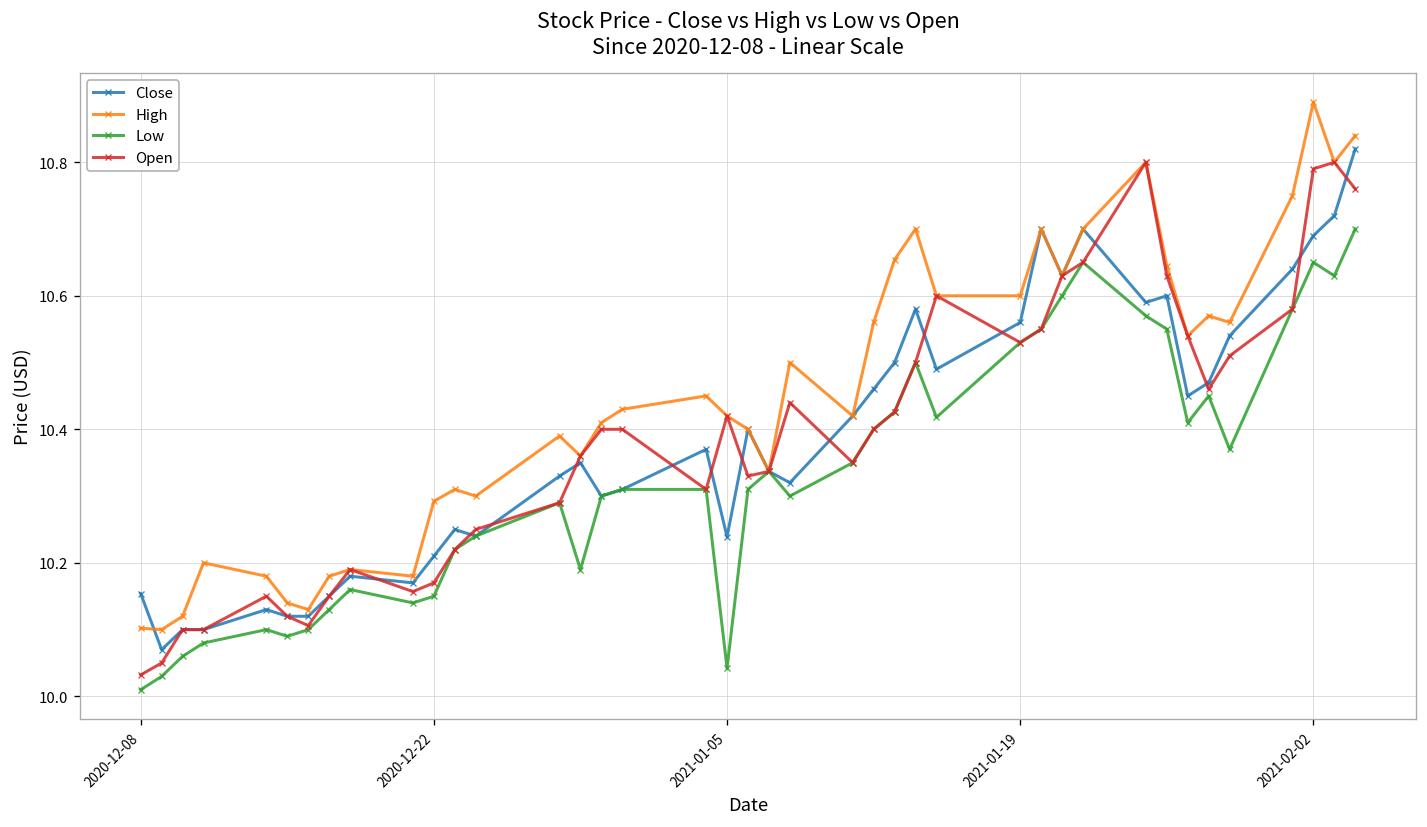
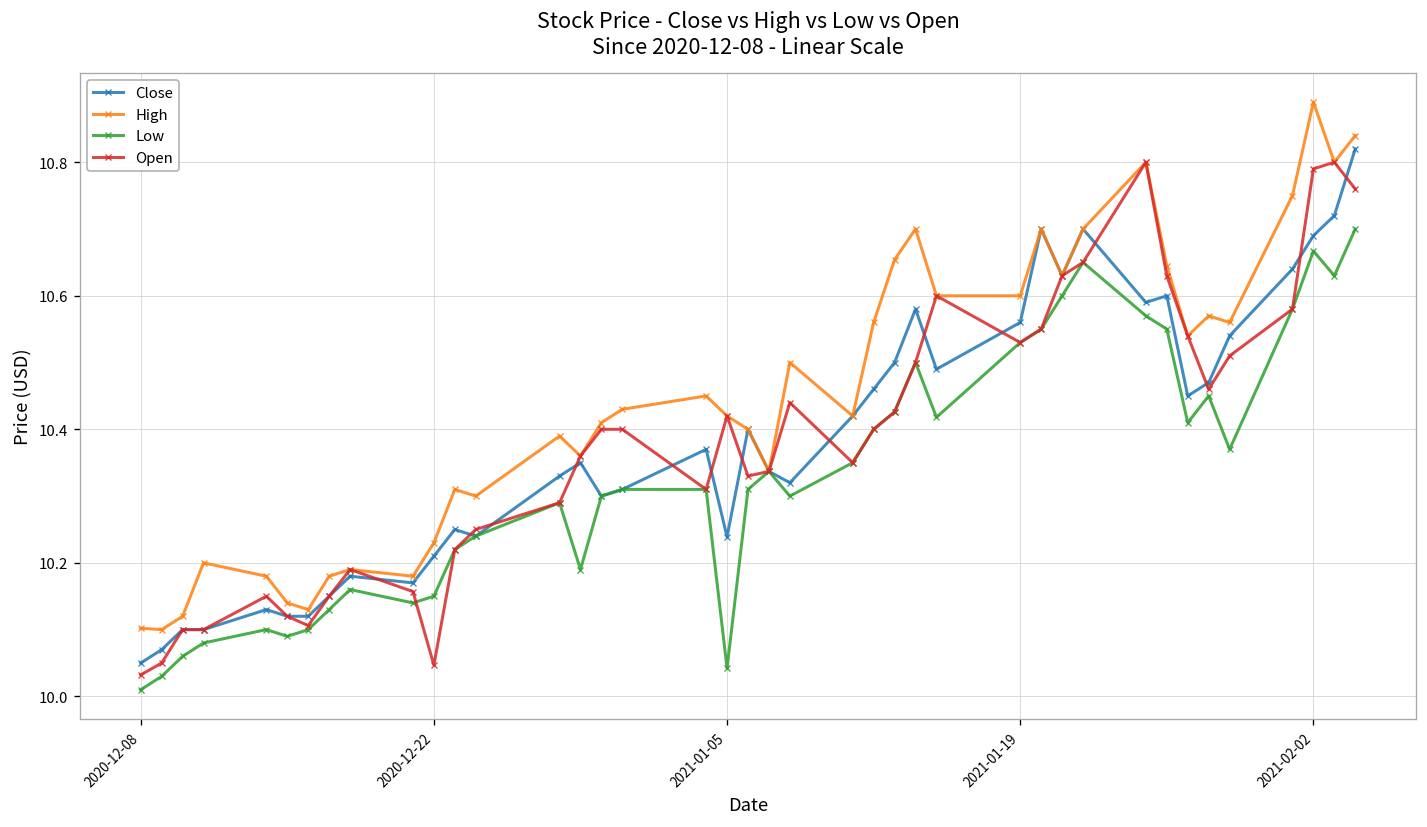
  {
    "Close": {
-     "2020-12-08": 10.15,
+     "2020-12-08": 10.05,
      "2020-12-22": 10.21,
      "2021-01-05": 10.24,
      "2021-01-19": 10.56,
      "2021-02-02": 10.69
    },
    "High": {
      "2020-12-08": 10.10,
-     "2020-12-22": 10.29,
+     "2020-12-22": 10.23,
      "2021-01-19": 10.60,
      "2021-02-02": 10.89
    },
    "Low": {
      "2020-12-08": 10.01,
      "2020-12-22": 10.15,
      "2021-01-05": 10.04,
-     "2021-02-02": 10.65
+     "2021-02-02": 10.67
    },
    "Open": {
      "2020-12-08": 10.03,
-     "2020-12-22": 10.17,
+     "2020-12-22": 10.05,
      "2021-02-02": 10.79
    }
  }
